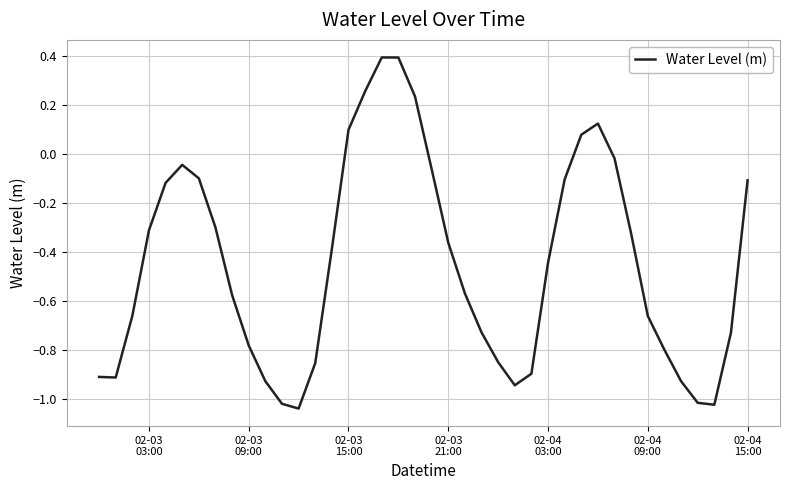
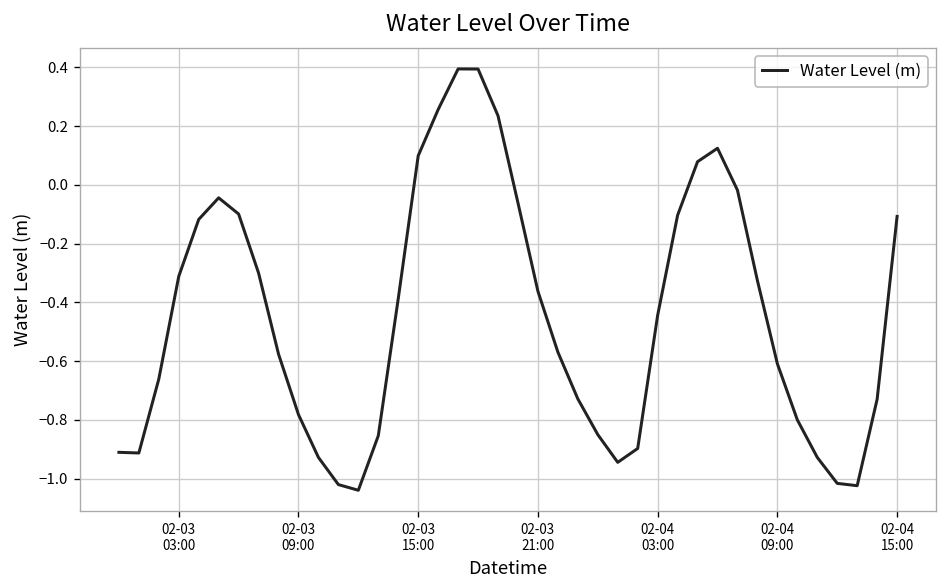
  {
    "02-03 03:00": -0.31,
    "02-03 09:00": -0.78,
    "02-03 15:00": 0.10,
    "02-03 21:00": -0.36,
    "02-04 03:00": -0.44,
-   "02-04 09:00": -0.66,
+   "02-04 09:00": -0.61,
    "02-04 15:00": -0.11
  }
